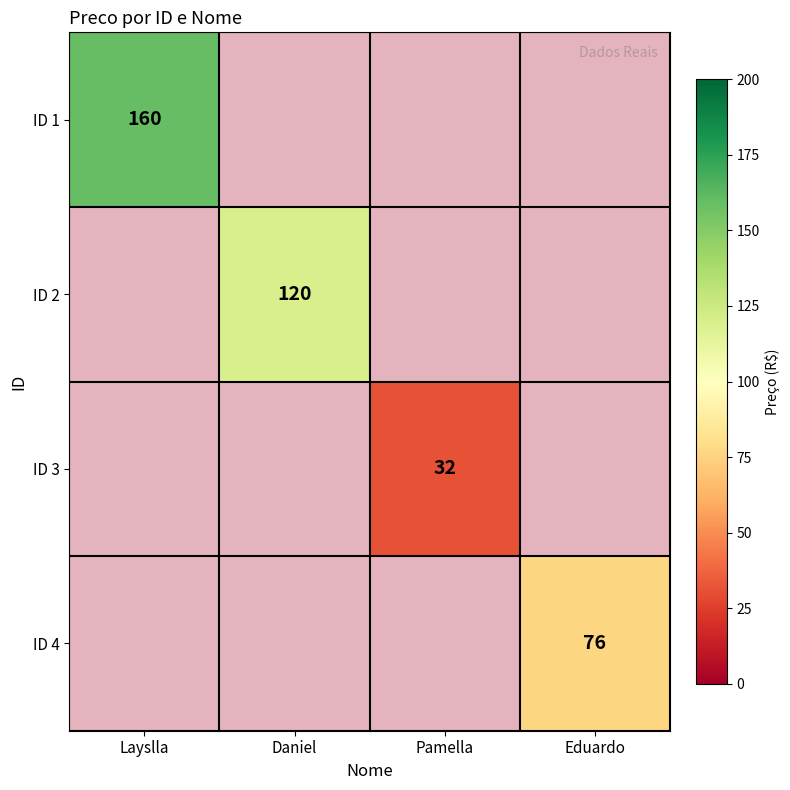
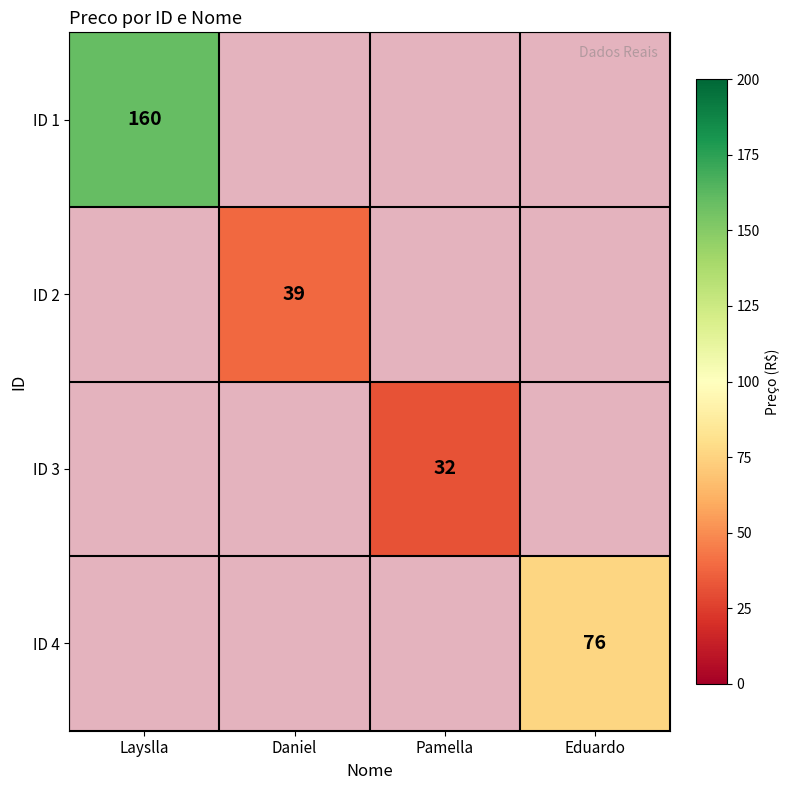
  {
    "ID 1": {
      "Layslla": 160
    },
    "ID 2": {
-     "Daniel": 120
+     "Daniel": 39
    },
    "ID 3": {
      "Pamella": 32
    },
    "ID 4": {
      "Eduardo": 76
    }
  }
